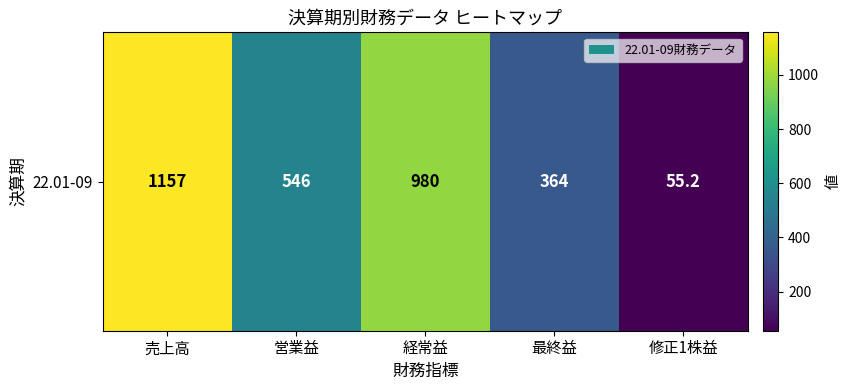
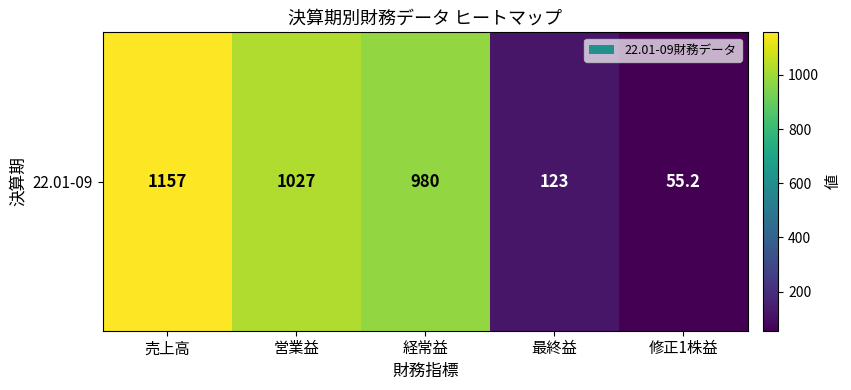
  {
    "22.01-09": {
      "売上高": 1157,
-     "営業益": 546,
+     "営業益": 1027,
      "経常益": 980,
-     "最終益": 364,
+     "最終益": 123,
      "修正1株益": 55.2
    }
  }
